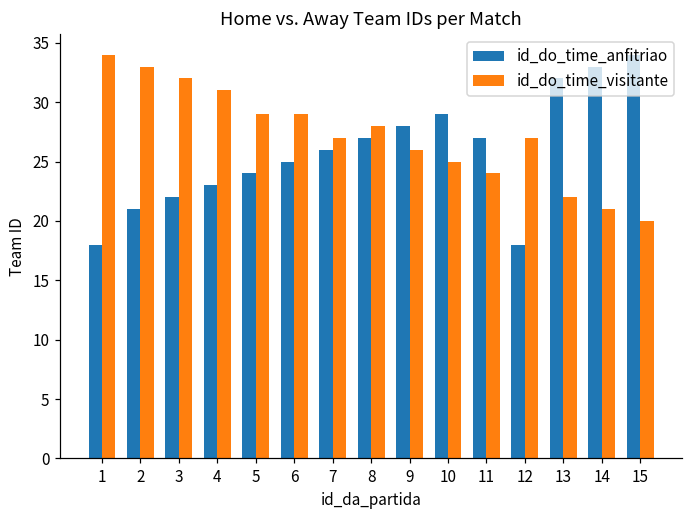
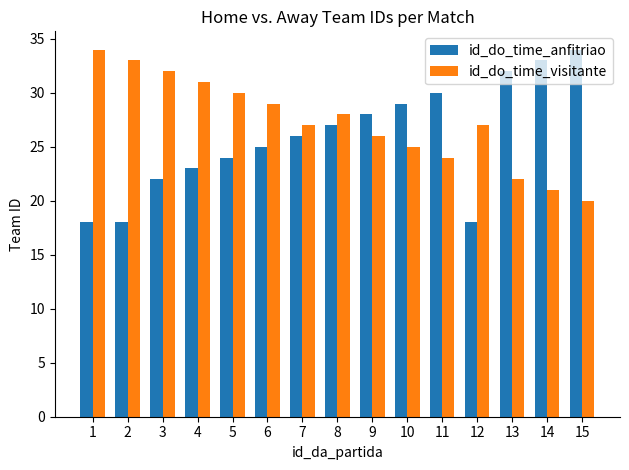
  {
    "id_do_time_anfitriao": {
      "1": 18,
-     "2": 21,
+     "2": 18,
      "3": 22,
      "4": 23,
      "5": 24,
      "6": 25,
      "7": 26,
      "8": 27,
      "9": 28,
      "10": 29,
-     "11": 27,
+     "11": 30,
      "12": 18
    },
    "id_do_time_visitante": {
      "1": 34,
      "2": 33,
      "3": 32,
      "4": 31,
-     "5": 29,
+     "5": 30,
      "6": 29,
      "7": 27,
      "8": 28,
      "9": 26,
      "10": 25,
      "11": 24,
      "12": 27,
      "13": 22,
      "14": 21,
      "15": 20
    }
  }
